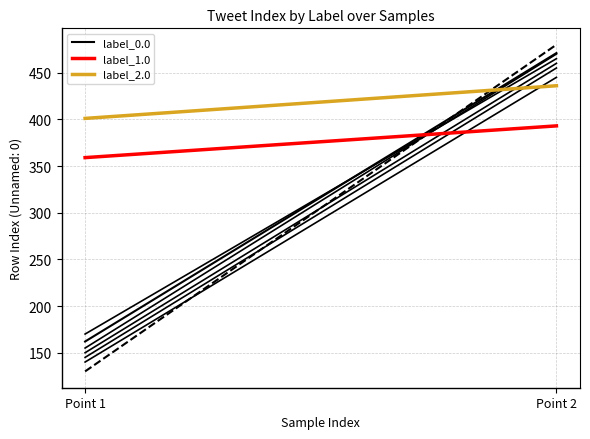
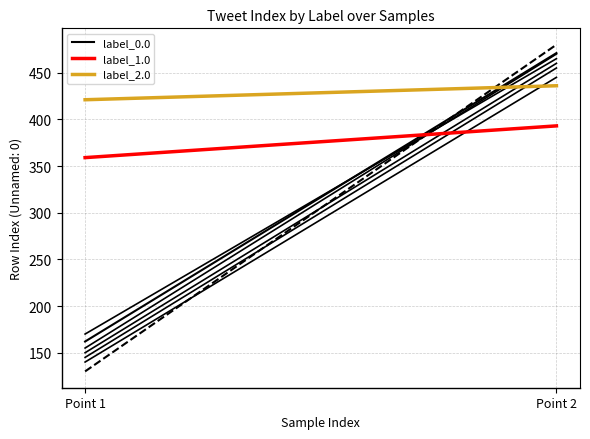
  {
    "label_1.0": {
      "Point 1": 360,
      "Point 2": 390
    },
    "label_2.0": {
-     "Point 1": 400,
+     "Point 1": 420,
      "Point 2": 440
    }
  }
